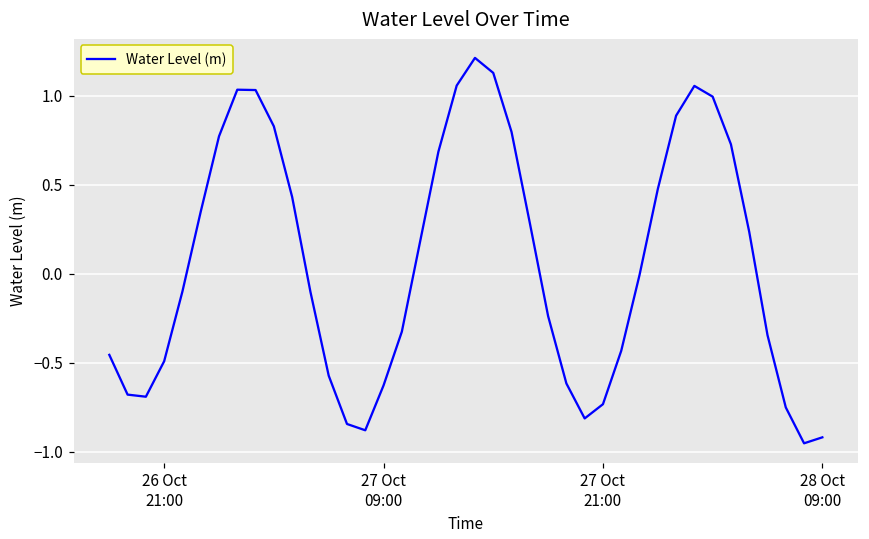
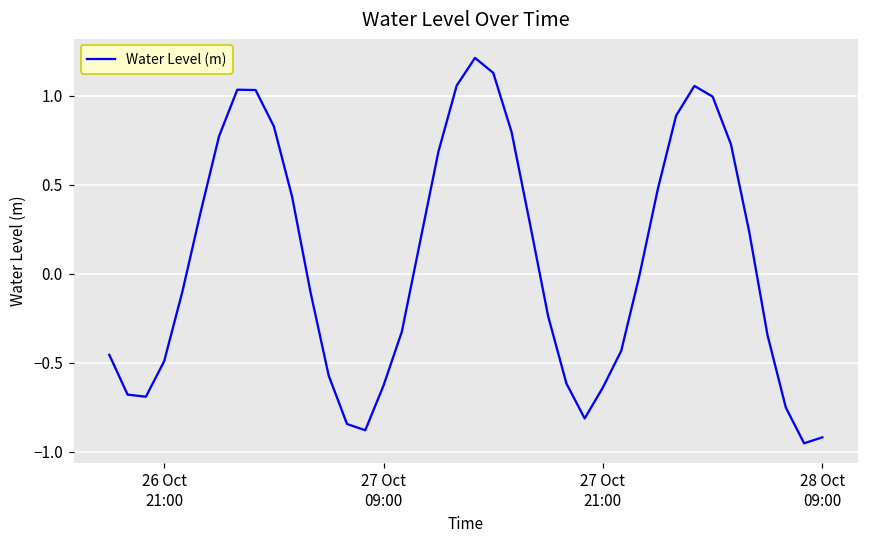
  {
    "26 Oct 21:00": -0.49,
    "27 Oct 09:00": -0.63,
-   "27 Oct 21:00": -0.73,
+   "27 Oct 21:00": -0.64,
    "28 Oct 09:00": -0.92
  }
